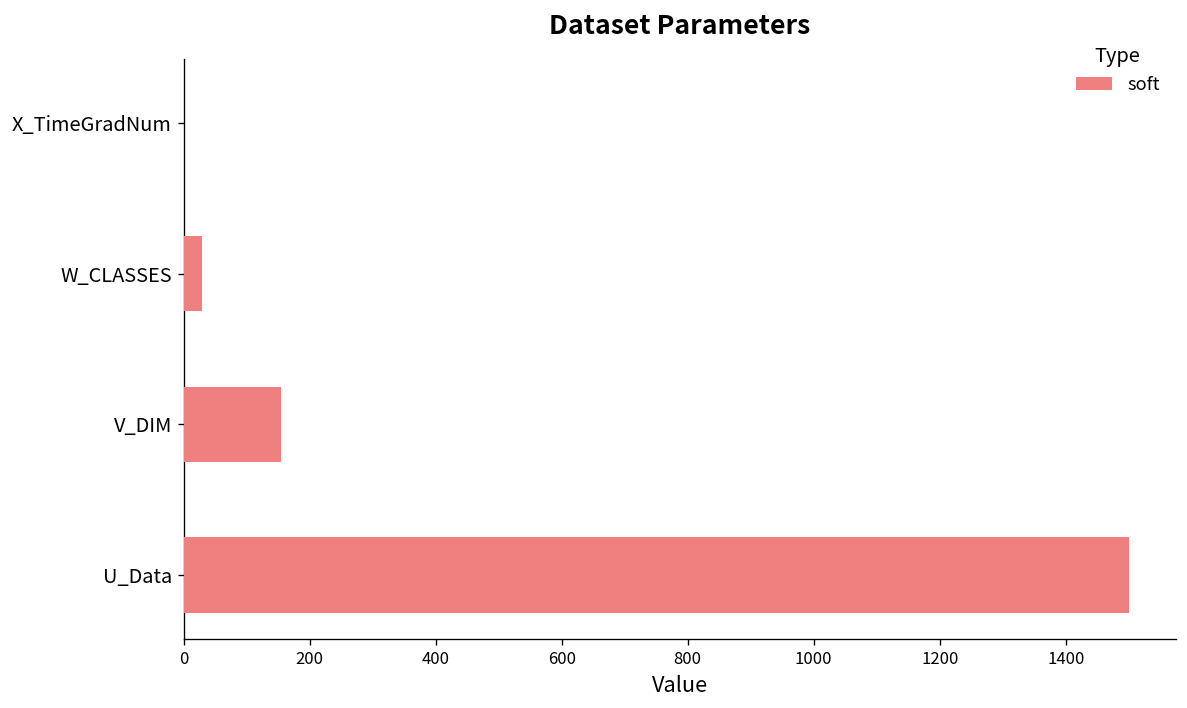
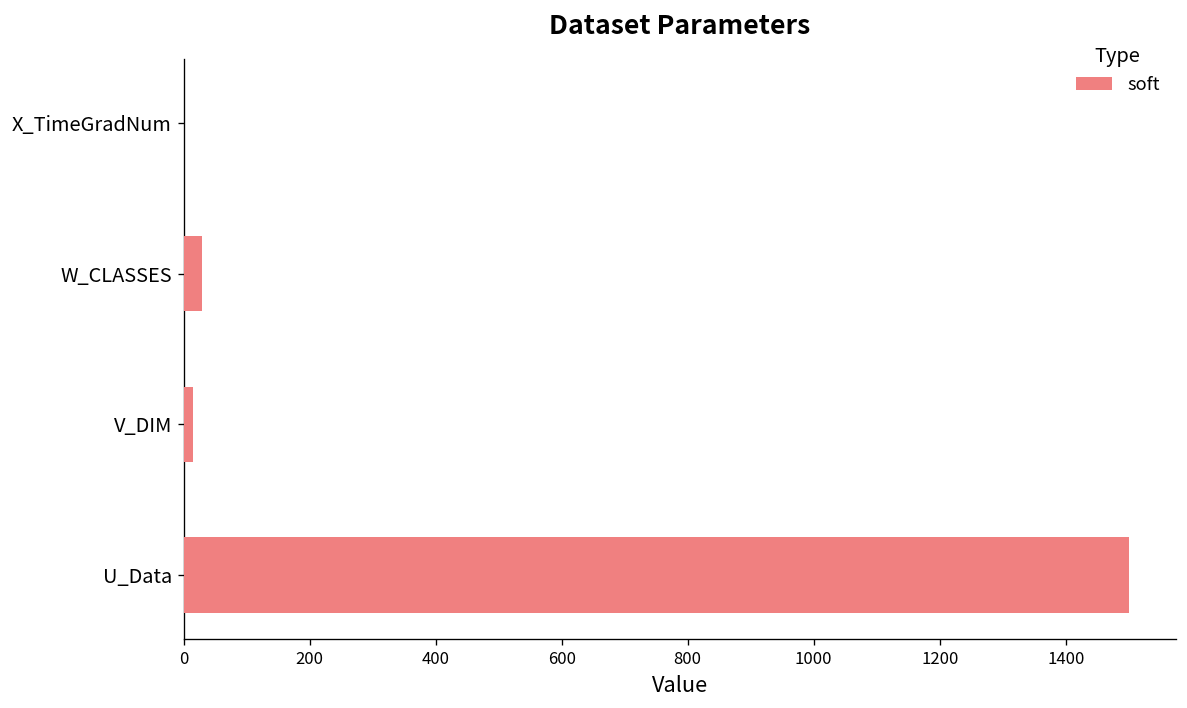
  {
    "W_CLASSES": 30,
-   "V_DIM": 150,
+   "V_DIM": 20,
    "U_Data": 1500
  }
